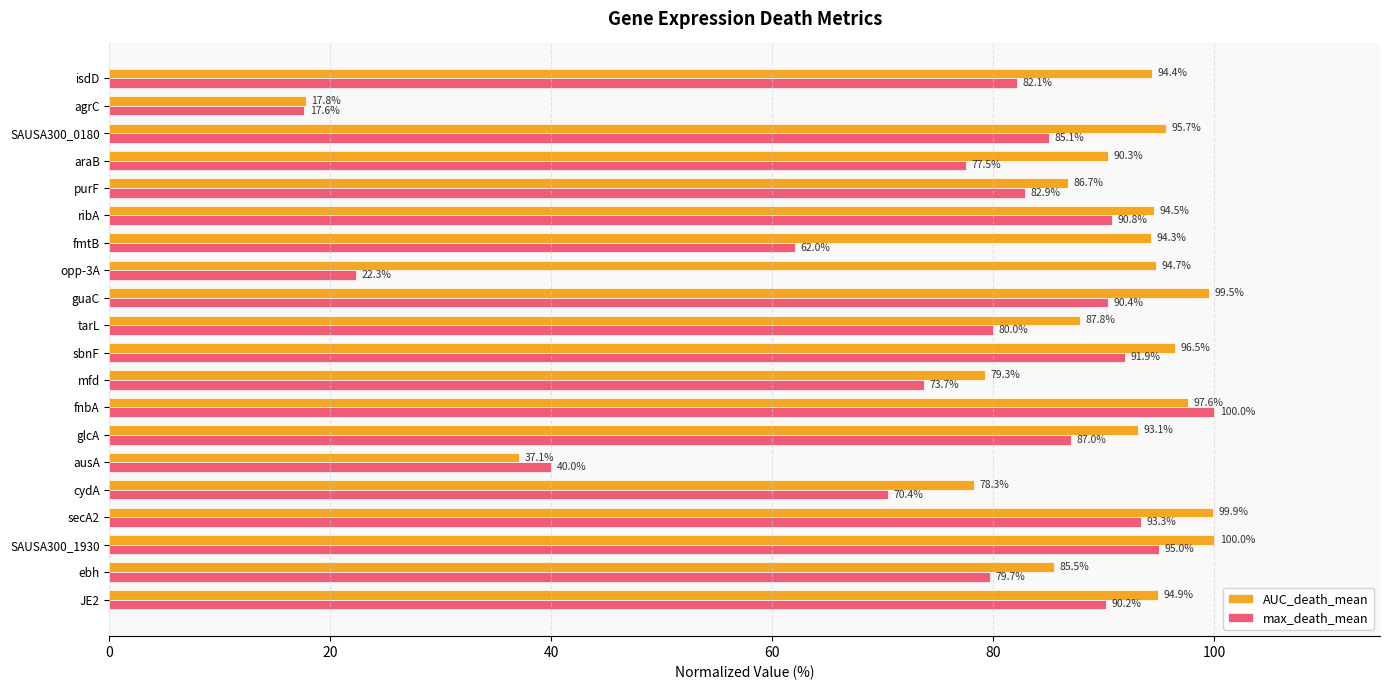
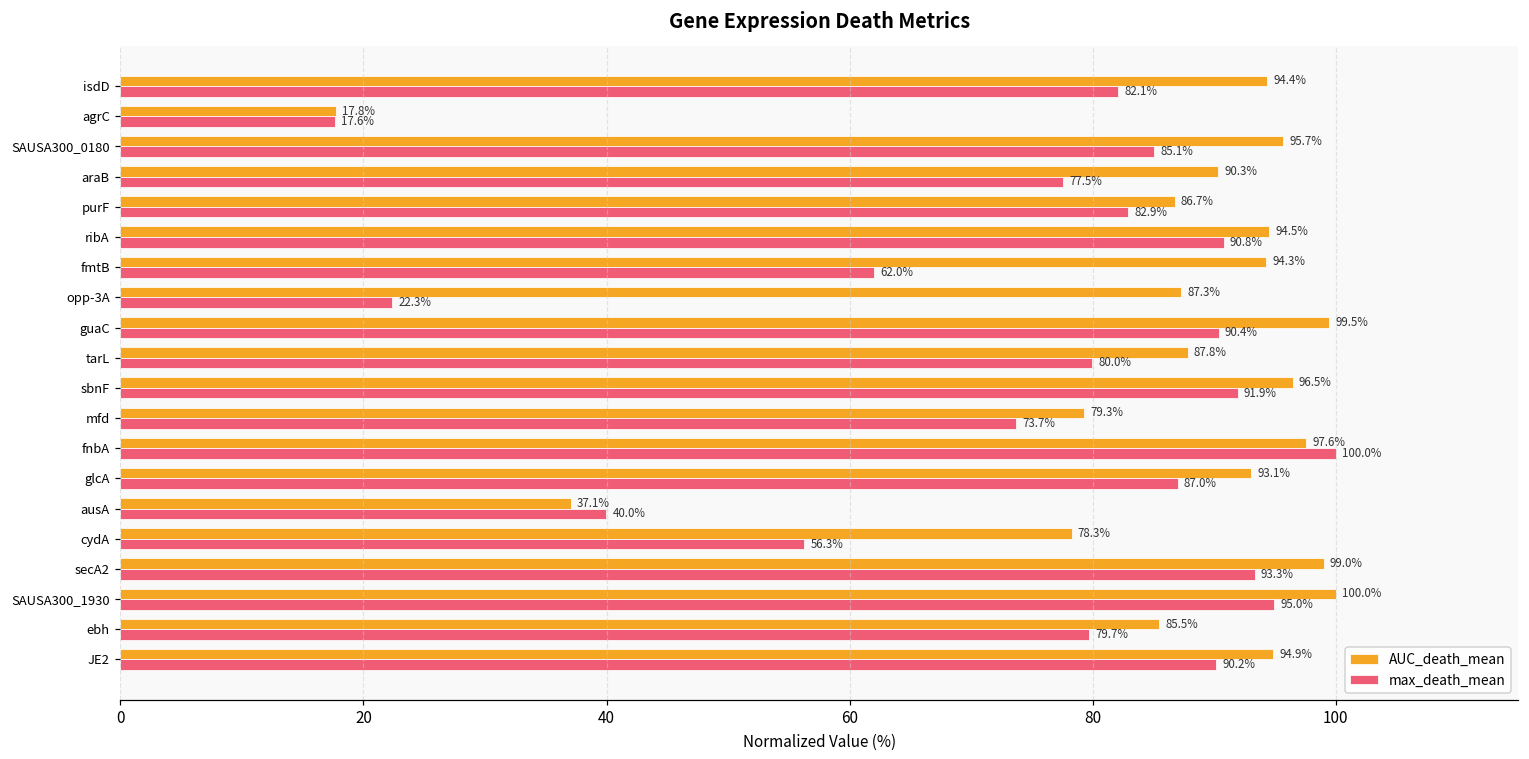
  {
    "AUC_death_mean": {
      "isdD": "94.4%",
      "agrC": "17.8%",
      "SAUSA300_0180": "95.7%",
      "araB": "90.3%",
      "purF": "86.7%",
      "ribA": "94.5%",
      "fmtB": "94.3%",
-     "opp-3A": "94.7%",
+     "opp-3A": "87.3%",
      "guaC": "99.5%",
      "tarL": "87.8%",
      "sbnF": "96.5%",
      "mfd": "79.3%",
      "fnbA": "97.6%",
      "glcA": "93.1%",
      "ausA": "37.1%",
      "cydA": "78.3%",
-     "secA2": "99.9%",
+     "secA2": "99.0%",
      "SAUSA300_1930": "100.0%",
      "ebh": "85.5%",
      "JE2": "94.9%"
    },
    "max_death_mean": {
      "isdD": "82.1%",
      "agrC": "17.6%",
      "SAUSA300_0180": "85.1%",
      "araB": "77.5%",
      "purF": "82.9%",
      "ribA": "90.8%",
      "fmtB": "62.0%",
      "opp-3A": "22.3%",
      "guaC": "90.4%",
      "tarL": "80.0%",
      "sbnF": "91.9%",
      "mfd": "73.7%",
      "fnbA": "100.0%",
      "glcA": "87.0%",
      "ausA": "40.0%",
-     "cydA": "70.4%",
+     "cydA": "56.3%",
      "secA2": "93.3%",
      "SAUSA300_1930": "95.0%",
      "ebh": "79.7%",
      "JE2": "90.2%"
    }
  }
